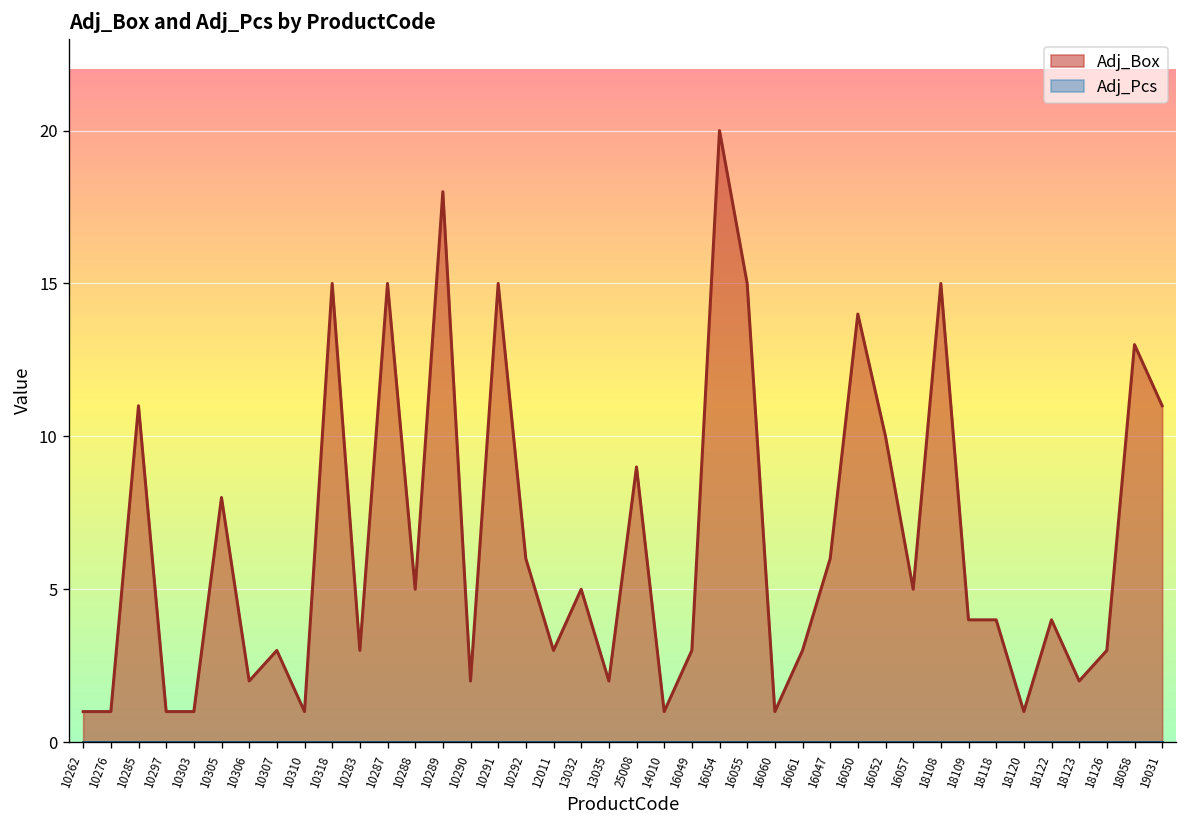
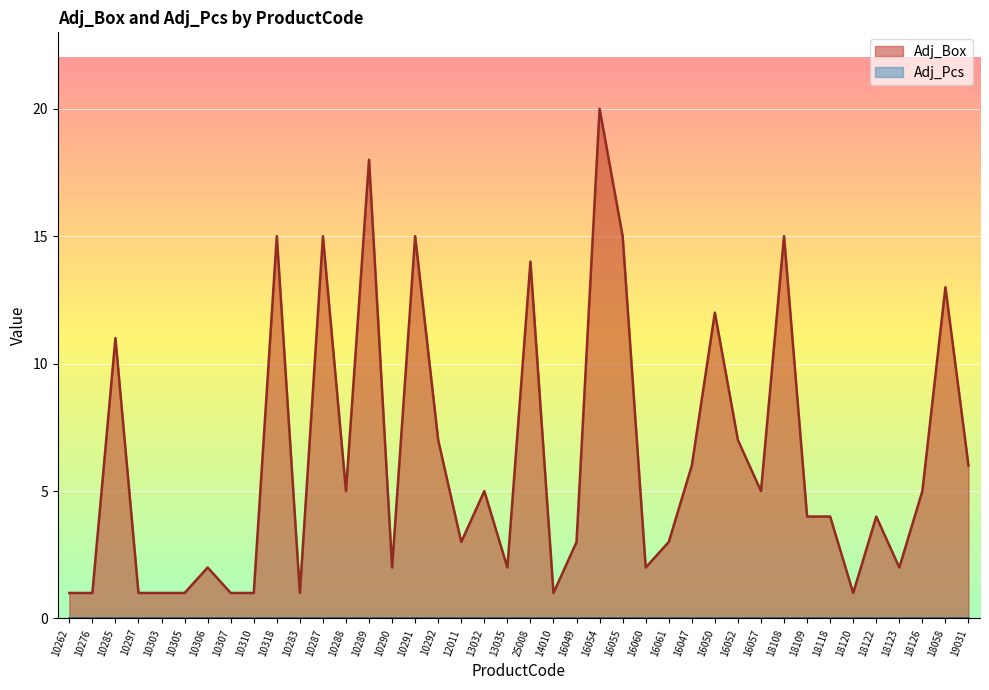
  {
    "Adj_Box": {
      "10262": 1,
      "10276": 1,
      "10285": 11,
      "10297": 1,
      "10303": 1,
-     "10305": 8,
+     "10305": 1,
      "10306": 2,
-     "10307": 3,
+     "10307": 1,
      "10310": 1,
      "10318": 15,
-     "10283": 3,
+     "10283": 1,
      "10287": 15,
      "10288": 5,
      "10289": 18,
      "10290": 2,
      "10291": 15,
-     "10292": 6,
+     "10292": 7,
      "12011": 3,
      "13032": 5,
      "13035": 2,
-     "25008": 9,
+     "25008": 14,
      "14010": 1,
      "16049": 3,
      "16054": 20,
      "16055": 15,
-     "16060": 1,
+     "16060": 2,
      "16061": 3,
      "16047": 6,
-     "16050": 14,
-     "16052": 10,
+     "16050": 12,
+     "16052": 7,
      "16057": 5,
      "18108": 15,
      "18109": 4,
      "18118": 4,
      "18120": 1,
      "18122": 4,
      "18123": 2,
-     "18126": 3,
+     "18126": 5,
      "18058": 13,
-     "19031": 11
+     "19031": 6
    },
    "Adj_Pcs": {
      "10262": 0,
      "10276": 0,
      "10285": 0,
      "10297": 0,
      "10303": 0,
      "10305": 0,
      "10306": 0,
      "10307": 0,
      "10310": 0,
      "10318": 0,
      "10283": 0,
      "10287": 0,
      "10288": 0,
      "10289": 0,
      "10290": 0,
      "10291": 0,
      "10292": 0,
      "12011": 0,
      "13032": 0,
      "13035": 0,
      "25008": 0,
      "14010": 0,
      "16049": 0,
      "16054": 0,
      "16055": 0,
      "16060": 0,
      "16061": 0,
      "16047": 0,
      "16050": 0,
      "16052": 0,
      "16057": 0,
      "18108": 0,
      "18109": 0,
      "18118": 0,
      "18120": 0,
      "18122": 0,
      "18123": 0,
      "18126": 0,
      "18058": 0,
      "19031": 0
    }
  }
